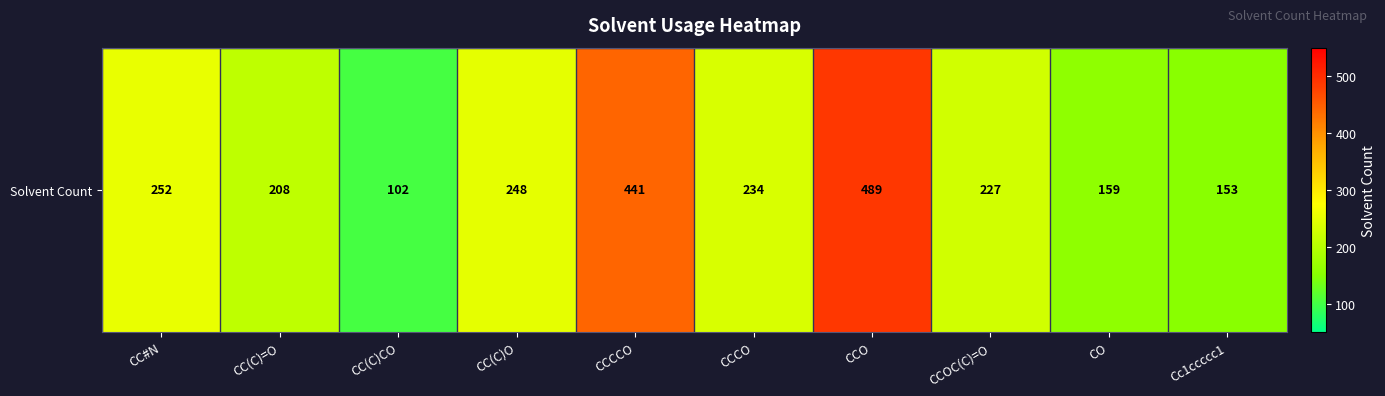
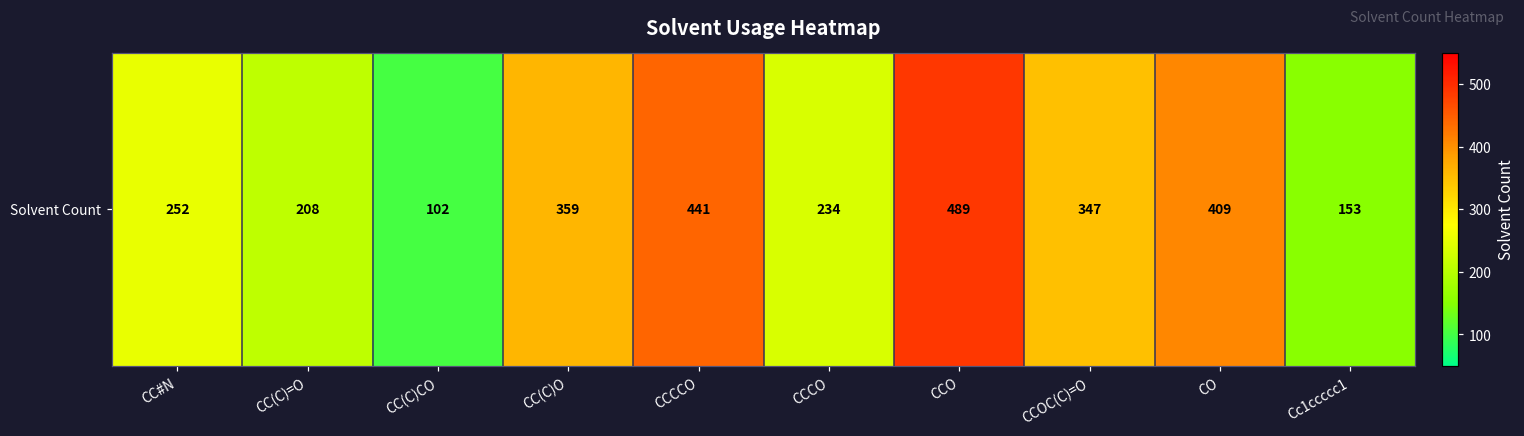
  {
    "Solvent Count": {
      "CC#N": 252,
      "CC(C)=O": 208,
      "CC(C)CO": 102,
-     "CC(C)O": 248,
+     "CC(C)O": 359,
      "CCCCO": 441,
      "CCCO": 234,
      "CCO": 489,
-     "CCOC(C)=O": 227,
-     "CO": 159,
+     "CCOC(C)=O": 347,
+     "CO": 409,
      "Cc1ccccc1": 153
    }
  }
